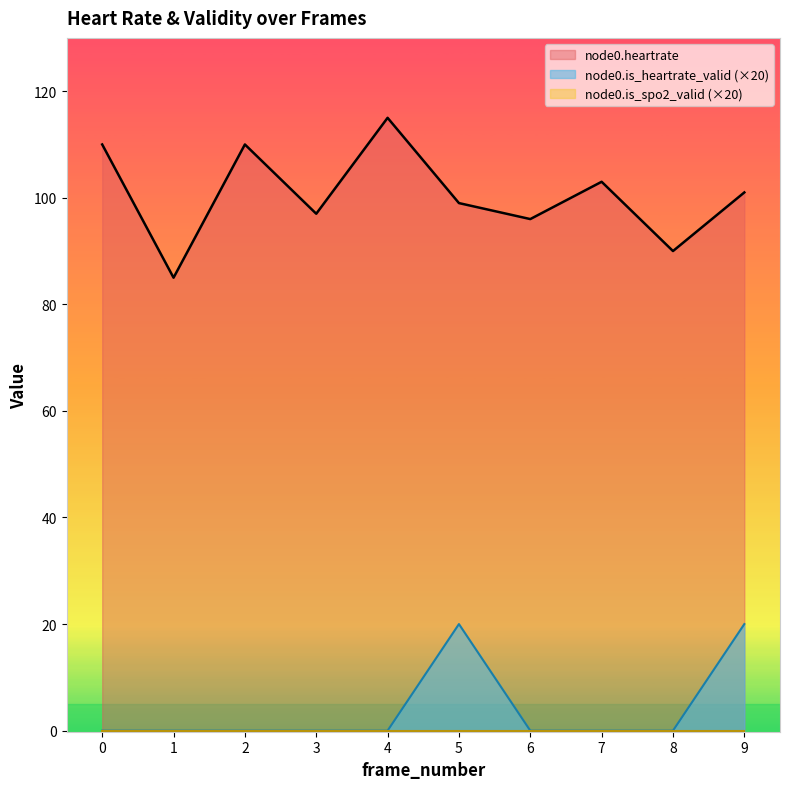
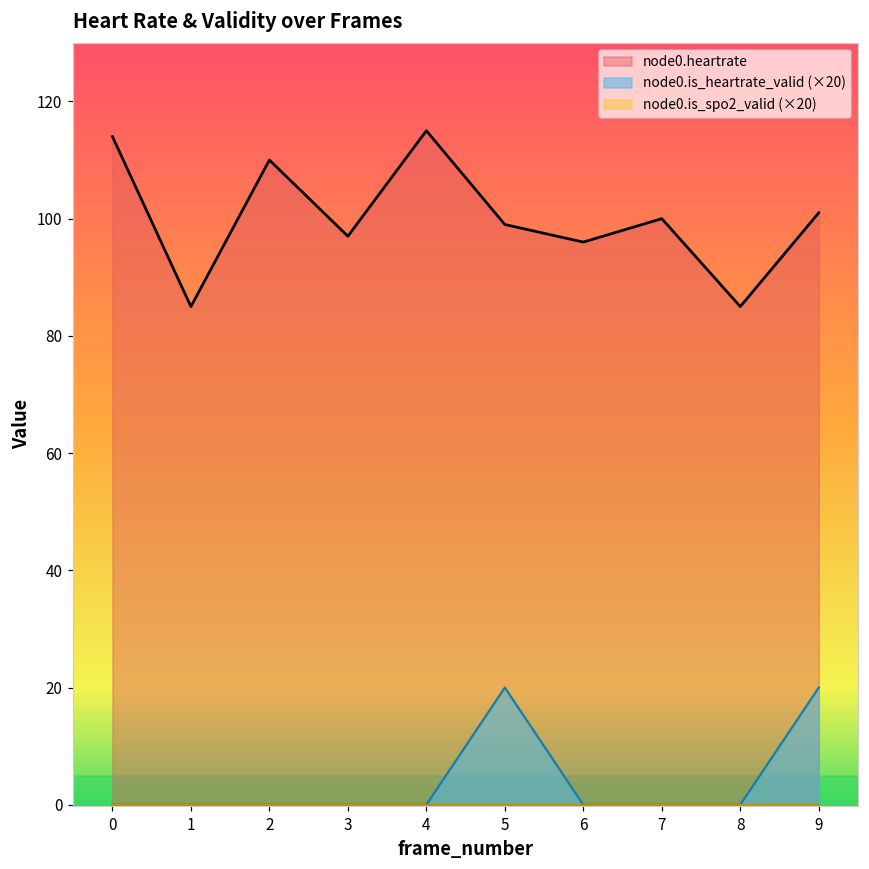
  {
    "node0.heartrate": {
-     "0": 110,
+     "0": 114,
      "1": 85,
      "2": 110,
      "3": 97,
      "4": 115,
      "5": 99,
      "6": 96,
-     "7": 103,
-     "8": 90,
+     "7": 100,
+     "8": 85,
      "9": 101
    },
    "node0.is_heartrate_valid (×20)": {
      "5": 20,
      "9": 20
    },
    "node0.is_spo2_valid (×20)": {
      "5": 0,
      "9": 0
    }
  }
